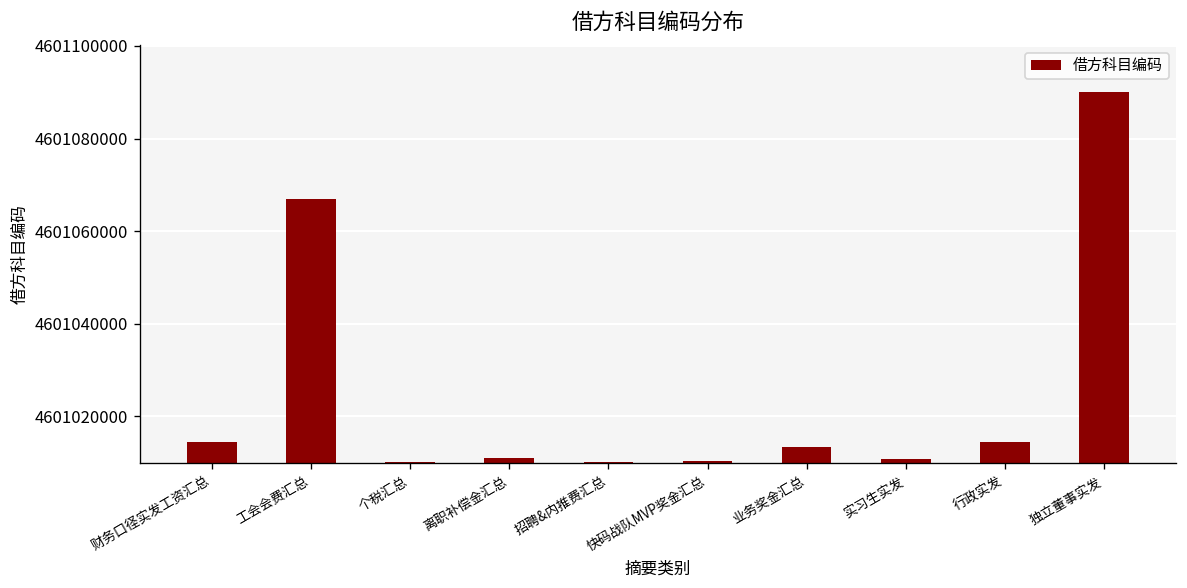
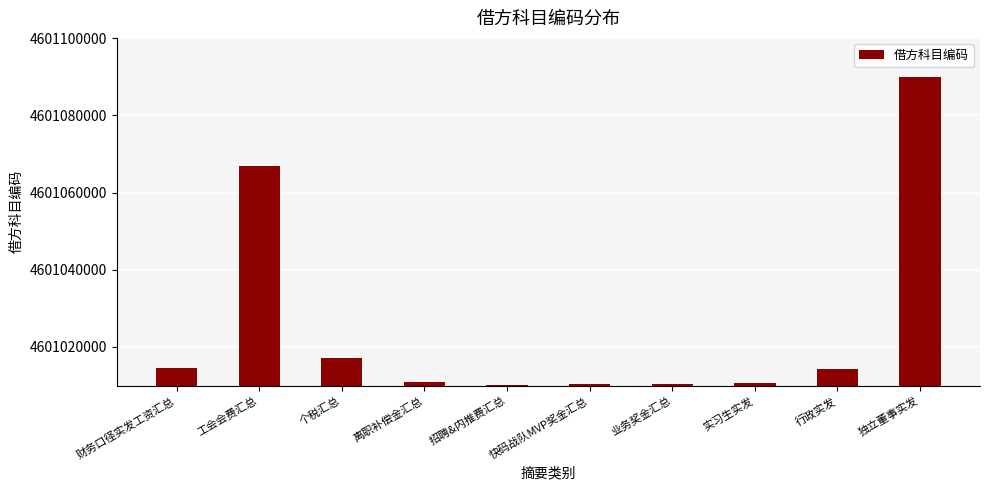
  {
    "财务口径实发工资汇总": 4601014000,
    "工会会费汇总": 4601067000,
-   "个税汇总": 4601010000,
+   "个税汇总": 4601017000,
    "离职补偿金汇总": 4601011000,
    "招聘&内推费汇总": 4601010000,
    "快码战队MVP奖金汇总": 4601010000,
-   "业务奖金汇总": 4601013000,
+   "业务奖金汇总": 4601010000,
    "实习生实发": 4601011000,
    "行政实发": 4601014000,
    "独立董事实发": 4601090000
  }
